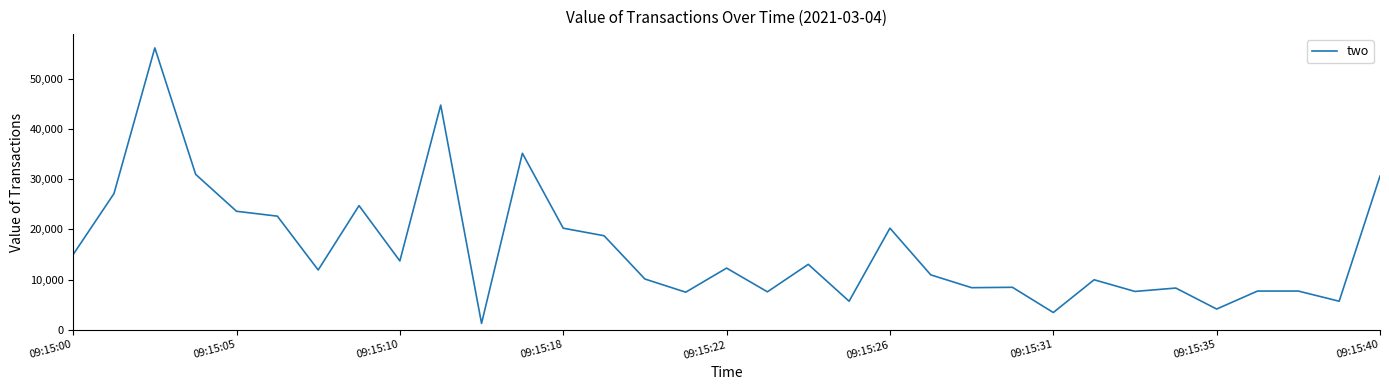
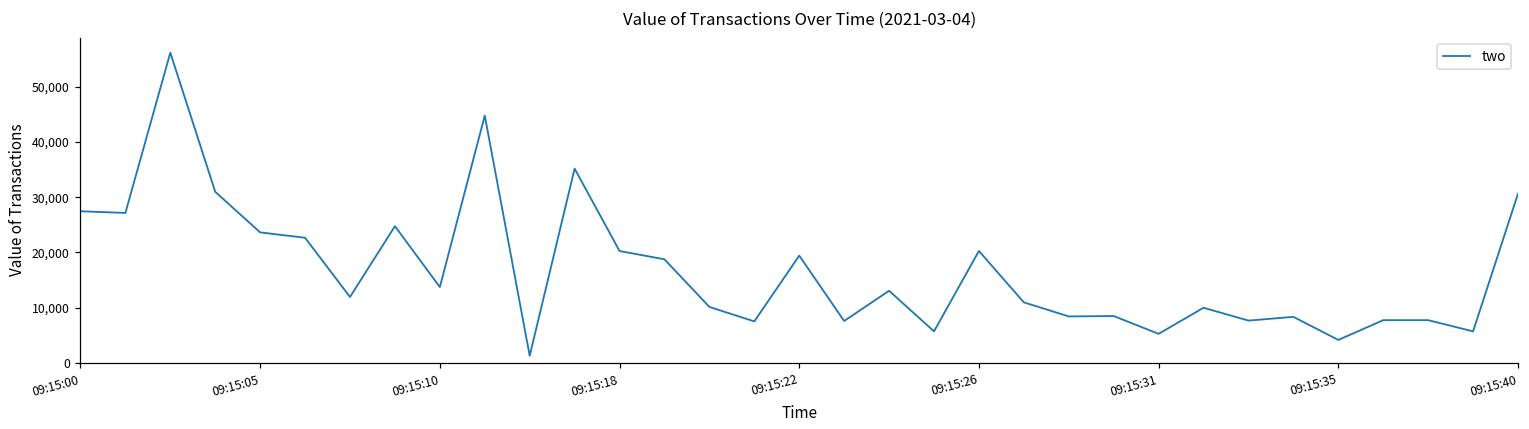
  {
-   "09:15:00": "15,000",
+   "09:15:00": "27,000",
    "09:15:05": "24,000",
    "09:15:10": "14,000",
    "09:15:18": "20,000",
-   "09:15:22": "12,000",
+   "09:15:22": "19,000",
    "09:15:26": "20,000",
-   "09:15:31": "3,000",
+   "09:15:31": "5,000",
    "09:15:35": "4,000",
    "09:15:40": "31,000"
  }
